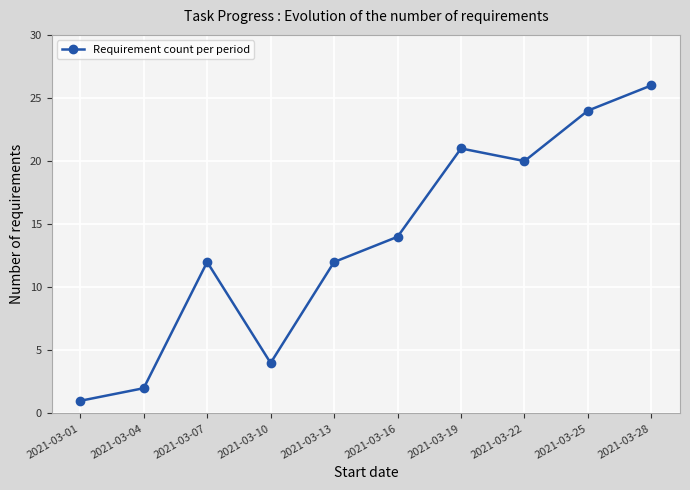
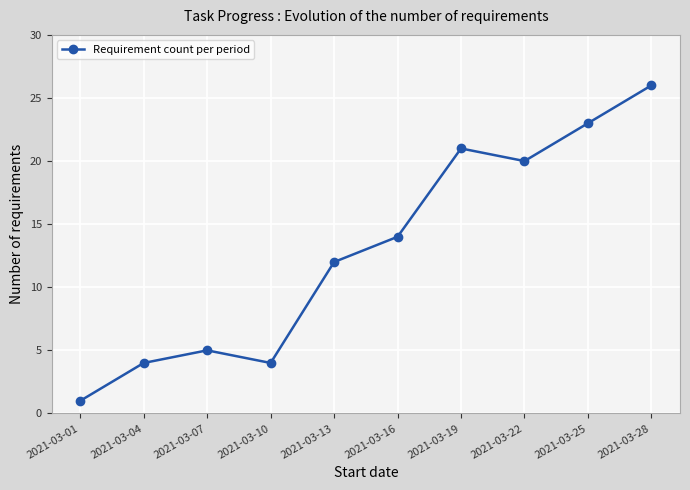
  {
    "2021-03-01": 1,
-   "2021-03-04": 2,
-   "2021-03-07": 12,
+   "2021-03-04": 4,
+   "2021-03-07": 5,
    "2021-03-10": 4,
    "2021-03-13": 12,
    "2021-03-16": 14,
    "2021-03-19": 21,
    "2021-03-22": 20,
-   "2021-03-25": 24,
+   "2021-03-25": 23,
    "2021-03-28": 26
  }
